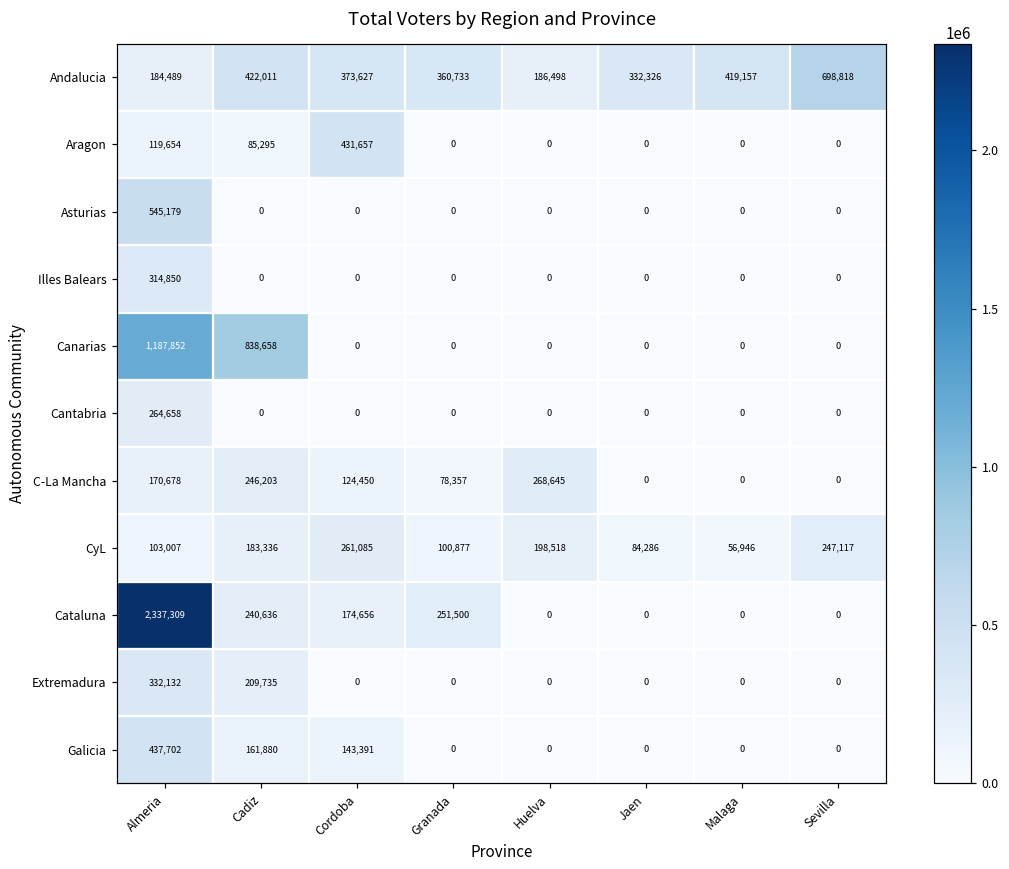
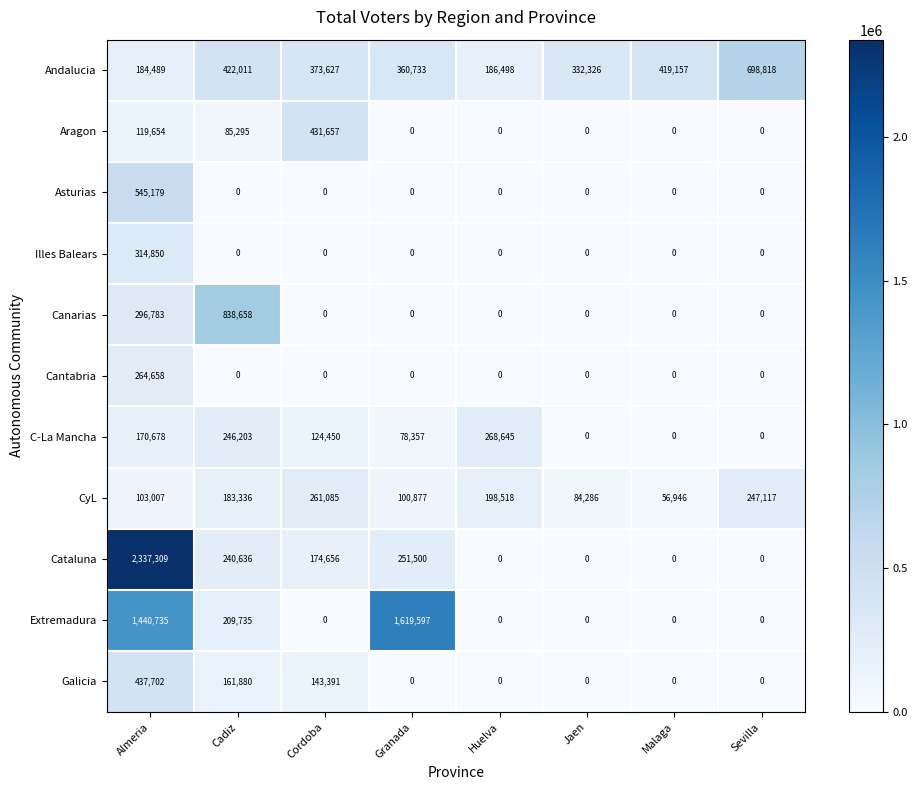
  {
    "Andalucia": {
      "Almeria": "184,489",
      "Cadiz": "422,011",
      "Cordoba": "373,627",
      "Granada": "360,733",
      "Huelva": "186,498",
      "Jaen": "332,326",
      "Malaga": "419,157",
      "Sevilla": "698,818"
    },
    "Aragon": {
      "Almeria": "119,654",
      "Cadiz": "85,295",
      "Cordoba": "431,657",
      "Granada": "0",
      "Huelva": "0",
      "Jaen": "0",
      "Malaga": "0",
      "Sevilla": "0"
    },
    "Asturias": {
      "Almeria": "545,179",
      "Cadiz": "0",
      "Cordoba": "0",
      "Granada": "0",
      "Huelva": "0",
      "Jaen": "0",
      "Malaga": "0",
      "Sevilla": "0"
    },
    "Illes Balears": {
      "Almeria": "314,850",
      "Cadiz": "0",
      "Cordoba": "0",
      "Granada": "0",
      "Huelva": "0",
      "Jaen": "0",
      "Malaga": "0",
      "Sevilla": "0"
    },
    "Canarias": {
-     "Almeria": "1,187,852",
+     "Almeria": "296,783",
      "Cadiz": "838,658",
      "Cordoba": "0",
      "Granada": "0",
      "Huelva": "0",
      "Jaen": "0",
      "Malaga": "0",
      "Sevilla": "0"
    },
    "Cantabria": {
      "Almeria": "264,658",
      "Cadiz": "0",
      "Cordoba": "0",
      "Granada": "0",
      "Huelva": "0",
      "Jaen": "0",
      "Malaga": "0",
      "Sevilla": "0"
    },
    "C-La Mancha": {
      "Almeria": "170,678",
      "Cadiz": "246,203",
      "Cordoba": "124,450",
      "Granada": "78,357",
      "Huelva": "268,645",
      "Jaen": "0",
      "Malaga": "0",
      "Sevilla": "0"
    },
    "CyL": {
      "Almeria": "103,007",
      "Cadiz": "183,336",
      "Cordoba": "261,085",
      "Granada": "100,877",
      "Huelva": "198,518",
      "Jaen": "84,286",
      "Malaga": "56,946",
      "Sevilla": "247,117"
    },
    "Cataluna": {
      "Almeria": "2,337,309",
      "Cadiz": "240,636",
      "Cordoba": "174,656",
      "Granada": "251,500",
      "Huelva": "0",
      "Jaen": "0",
      "Malaga": "0",
      "Sevilla": "0"
    },
    "Extremadura": {
-     "Almeria": "332,132",
+     "Almeria": "1,440,735",
      "Cadiz": "209,735",
      "Cordoba": "0",
-     "Granada": "0",
+     "Granada": "1,619,597",
      "Huelva": "0",
      "Jaen": "0",
      "Malaga": "0",
      "Sevilla": "0"
    },
    "Galicia": {
      "Almeria": "437,702",
      "Cadiz": "161,880",
      "Cordoba": "143,391",
      "Granada": "0",
      "Huelva": "0",
      "Jaen": "0",
      "Malaga": "0",
      "Sevilla": "0"
    }
  }
